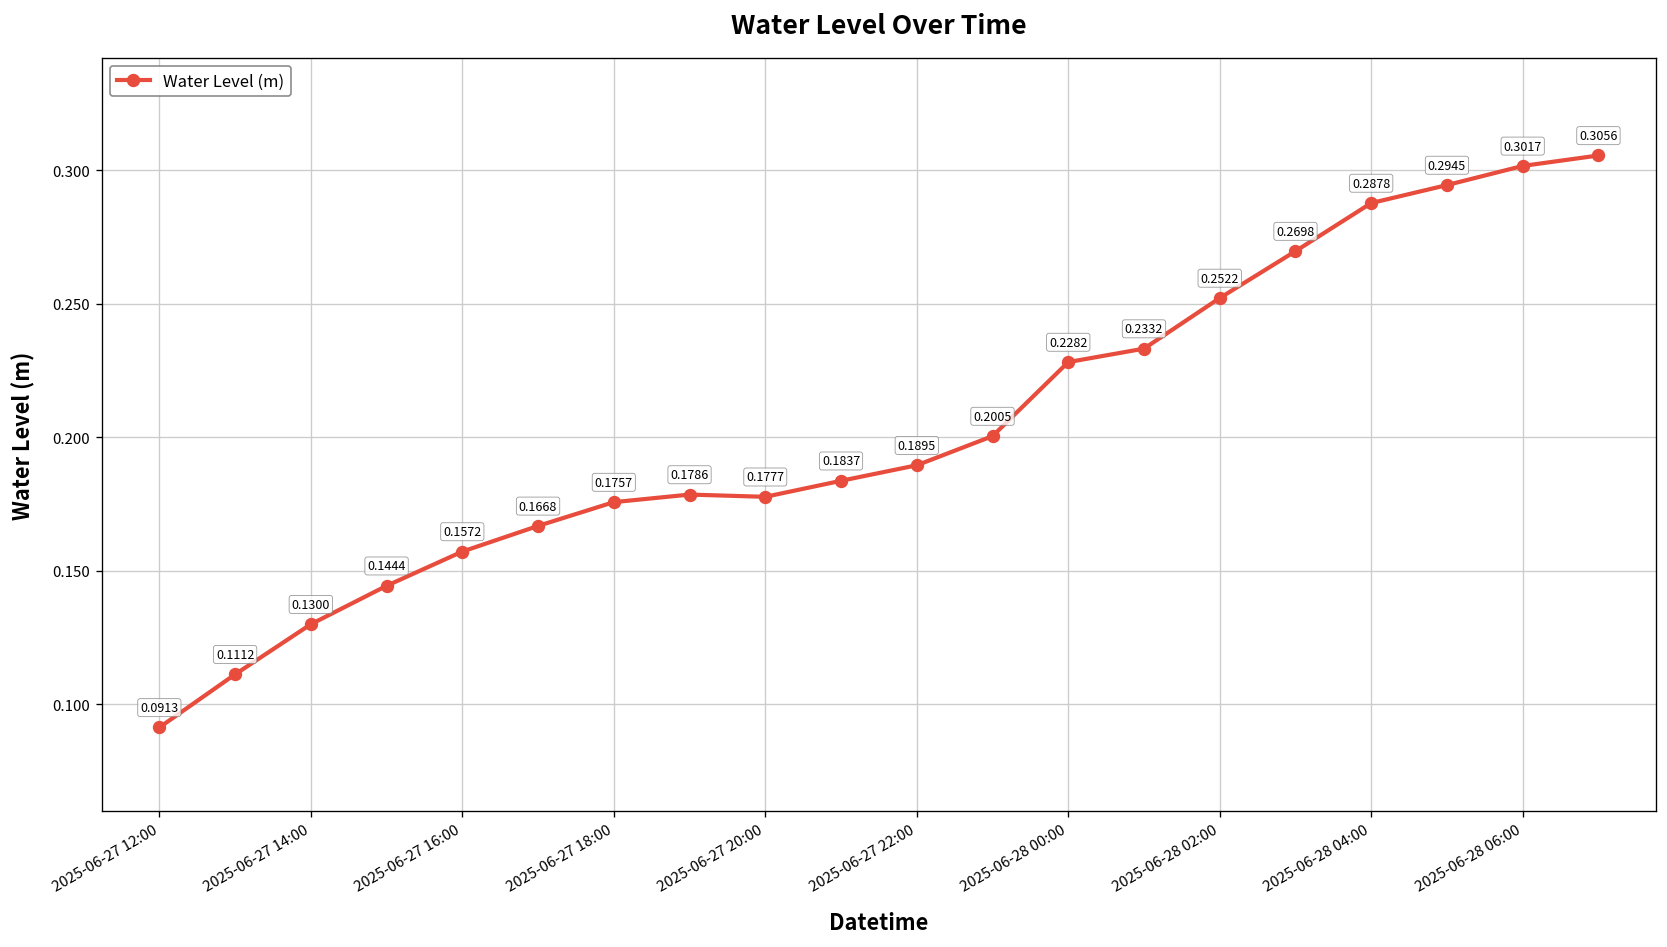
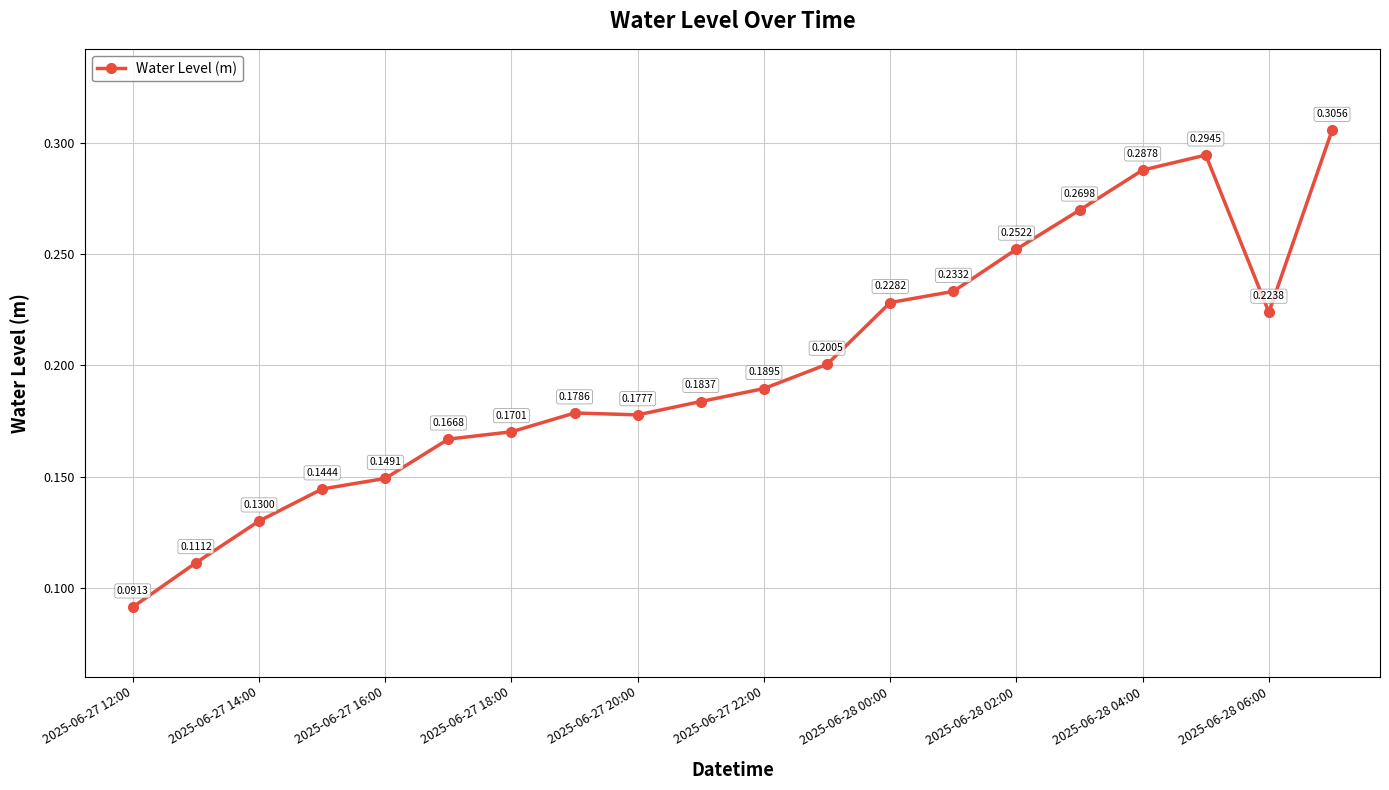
  {
-   "2025-06-27 16:00": 0.1572,
-   "2025-06-27 18:00": 0.1757,
-   "2025-06-28 06:00": 0.3017
+   "2025-06-27 16:00": 0.1491,
+   "2025-06-27 18:00": 0.1701,
+   "2025-06-28 06:00": 0.2238
  }
